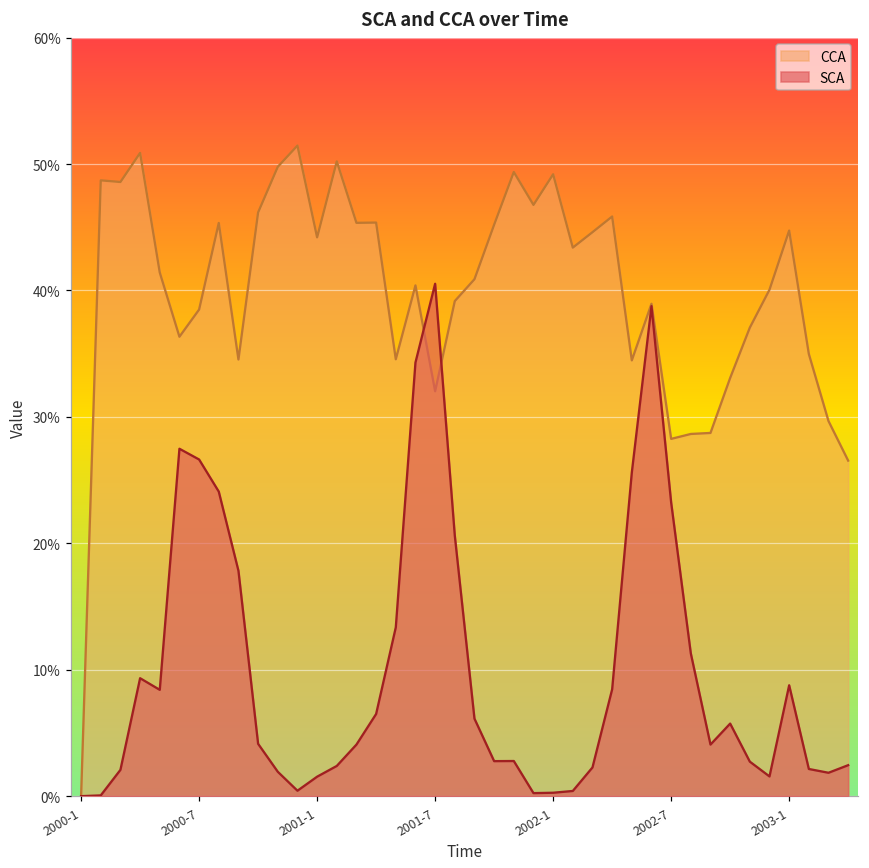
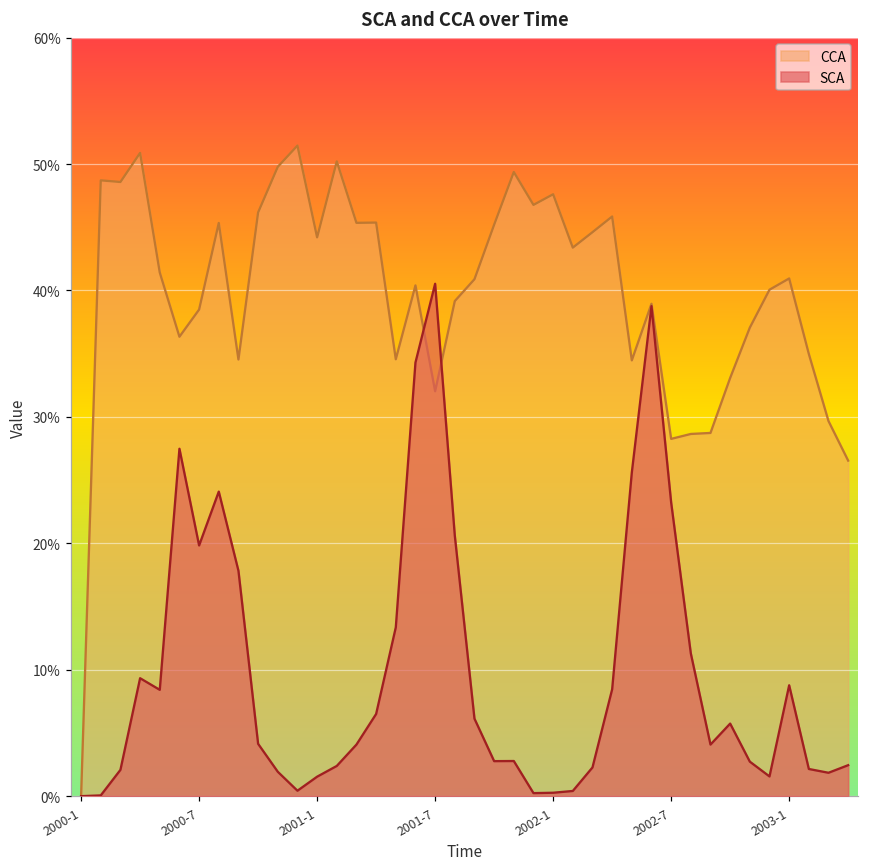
  {
    "CCA": {
      "2000-7": "38.5%",
      "2001-1": "44.2%",
      "2001-7": "32.0%",
-     "2002-1": "49.2%",
+     "2002-1": "47.6%",
      "2002-7": "28.3%",
-     "2003-1": "44.7%"
+     "2003-1": "41.0%"
    },
    "SCA": {
-     "2000-7": "26.6%",
+     "2000-7": "19.8%",
      "2001-1": "1.5%",
      "2001-7": "40.5%",
      "2002-1": "0.3%",
      "2002-7": "23.2%",
      "2003-1": "8.8%"
    }
  }
